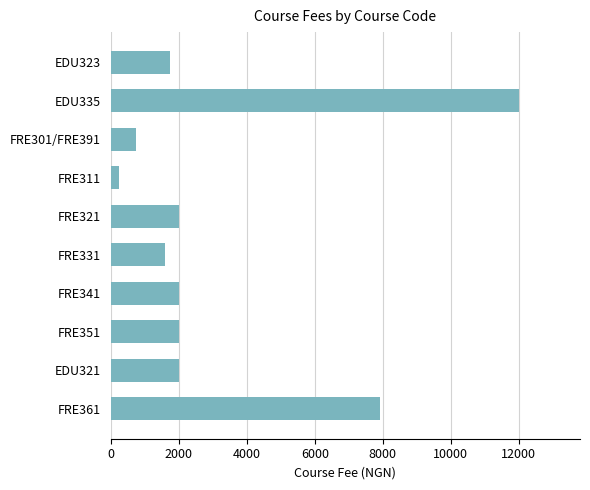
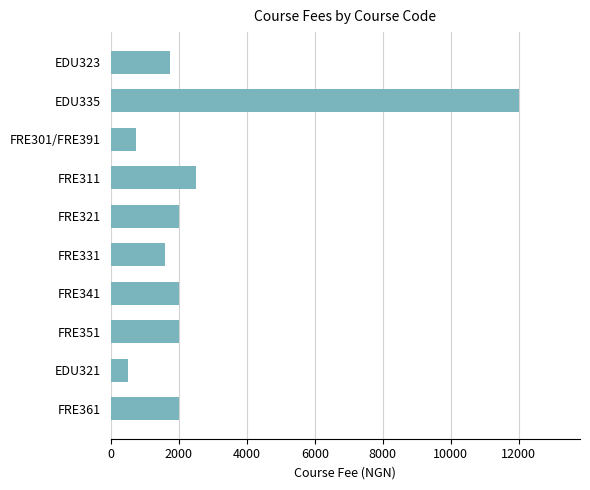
  {
    "EDU323": 1700,
    "EDU335": 12000,
    "FRE301/FRE391": 800,
-   "FRE311": 200,
+   "FRE311": 2500,
    "FRE321": 2000,
    "FRE331": 1600,
    "FRE341": 2000,
    "FRE351": 2000,
-   "EDU321": 2000,
-   "FRE361": 7900
+   "EDU321": 500,
+   "FRE361": 2000
  }
